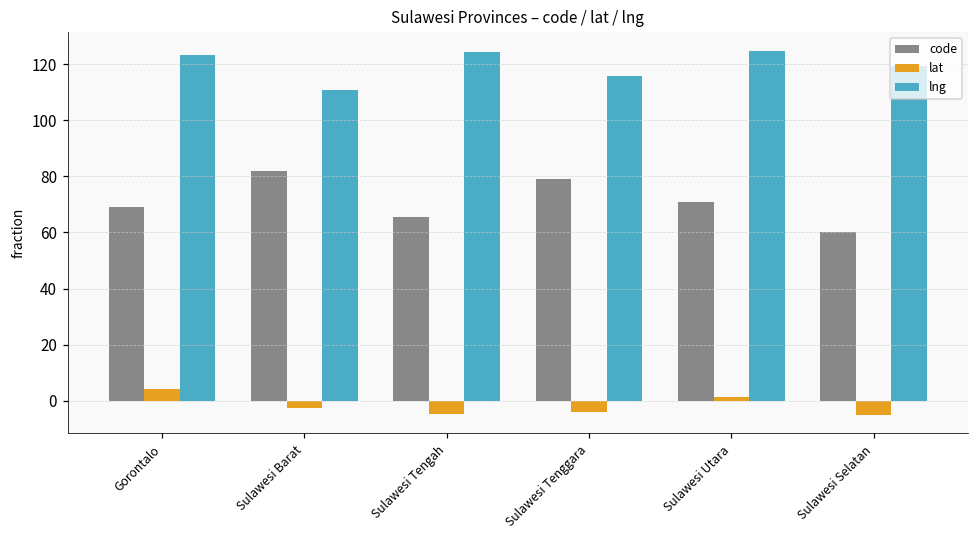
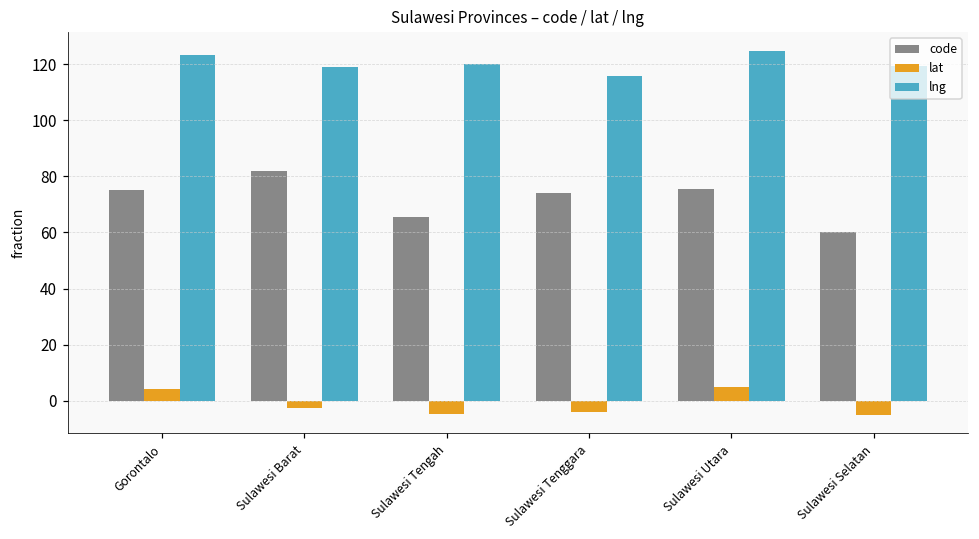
  {
    "code": {
-     "Gorontalo": 69,
+     "Gorontalo": 75,
      "Sulawesi Barat": 82,
      "Sulawesi Tengah": 65,
-     "Sulawesi Tenggara": 79,
-     "Sulawesi Utara": 71,
+     "Sulawesi Tenggara": 74,
+     "Sulawesi Utara": 76,
      "Sulawesi Selatan": 60
    },
    "lat": {
      "Gorontalo": 4,
      "Sulawesi Barat": -3,
      "Sulawesi Tengah": -5,
      "Sulawesi Tenggara": -4,
-     "Sulawesi Utara": 1,
+     "Sulawesi Utara": 5,
      "Sulawesi Selatan": -5
    },
    "lng": {
      "Gorontalo": 123,
-     "Sulawesi Barat": 111,
-     "Sulawesi Tengah": 124,
+     "Sulawesi Barat": 119,
+     "Sulawesi Tengah": 120,
      "Sulawesi Tenggara": 116,
      "Sulawesi Utara": 125
    }
  }
